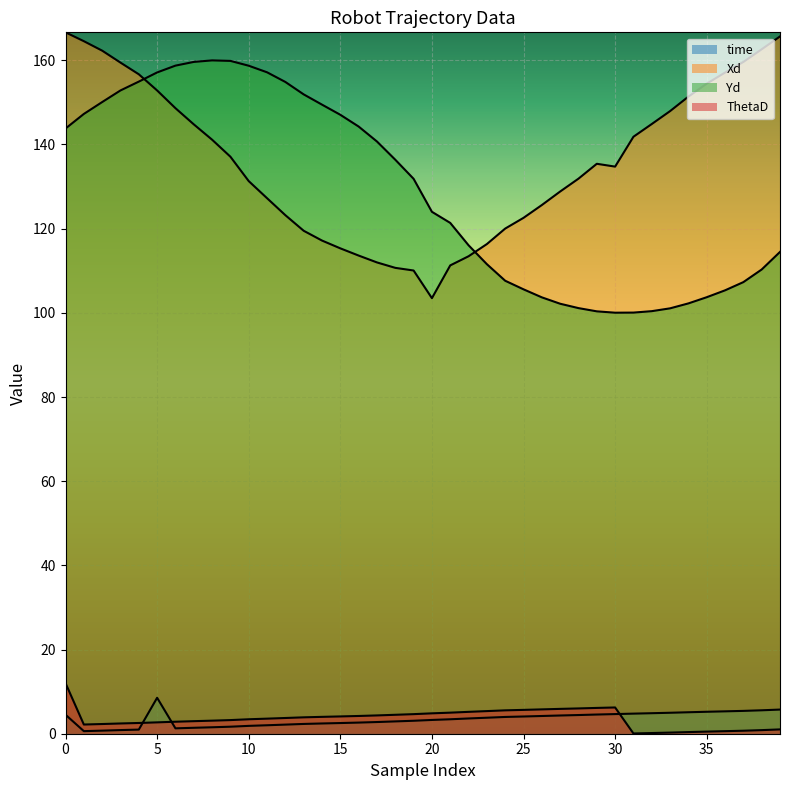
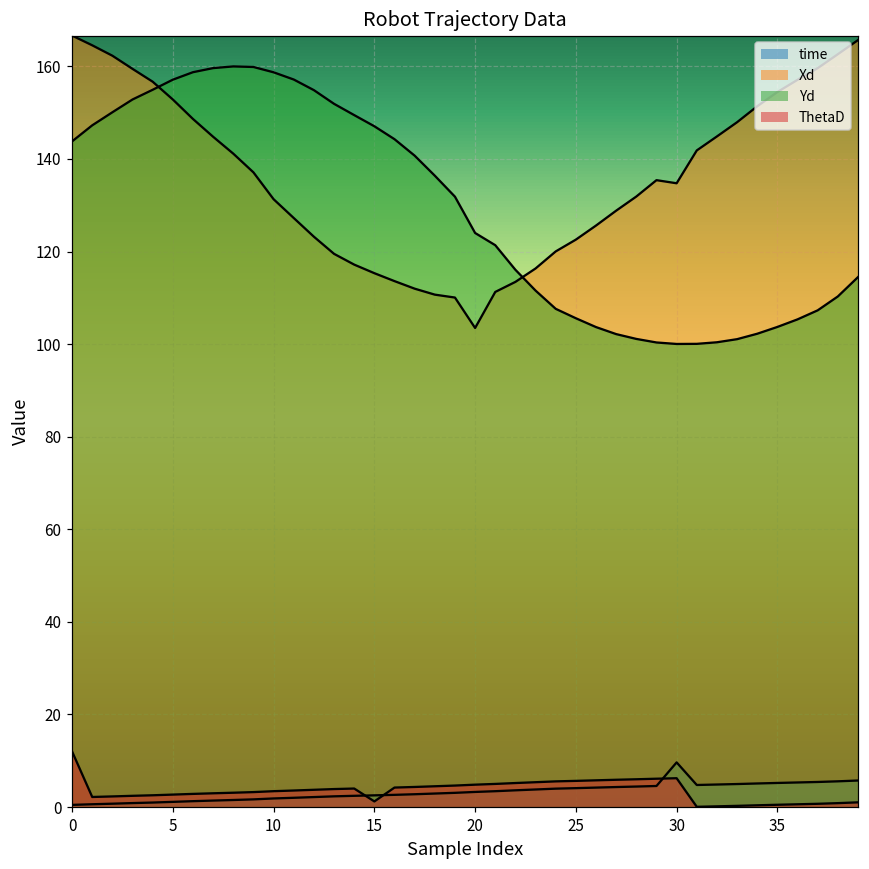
  {
    "time": {
-     "0": 5,
-     "5": 9,
+     "0": 0,
+     "5": 1,
      "10": 2,
      "15": 3,
      "20": 3,
      "25": 4,
-     "30": 5,
+     "30": 10,
      "35": 5
    },
    "Xd": {
      "0": 167,
      "5": 153,
      "10": 131,
      "15": 115,
      "20": 103,
      "25": 123,
      "30": 135
    },
    "Yd": {
      "0": 144,
      "5": 157,
      "10": 159,
      "15": 147,
      "20": 124,
      "25": 106,
      "30": 100,
      "35": 104
    },
    "ThetaD": {
      "0": 12,
      "5": 3,
      "10": 3,
-     "15": 4,
+     "15": 1,
      "20": 5,
      "25": 6,
      "30": 6,
      "35": 1
    }
  }
